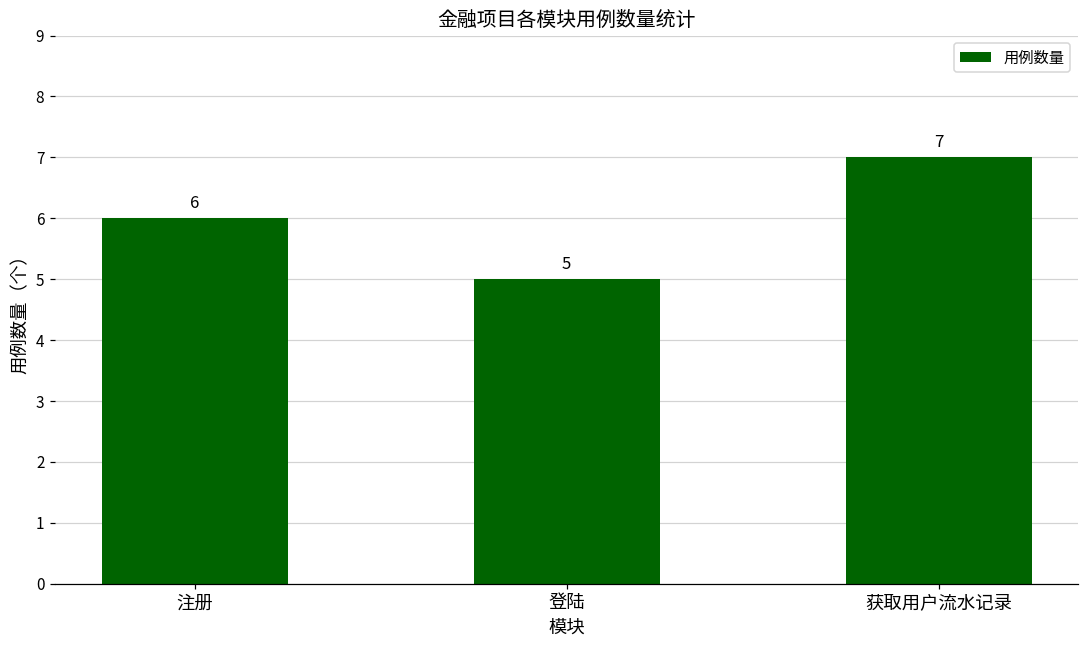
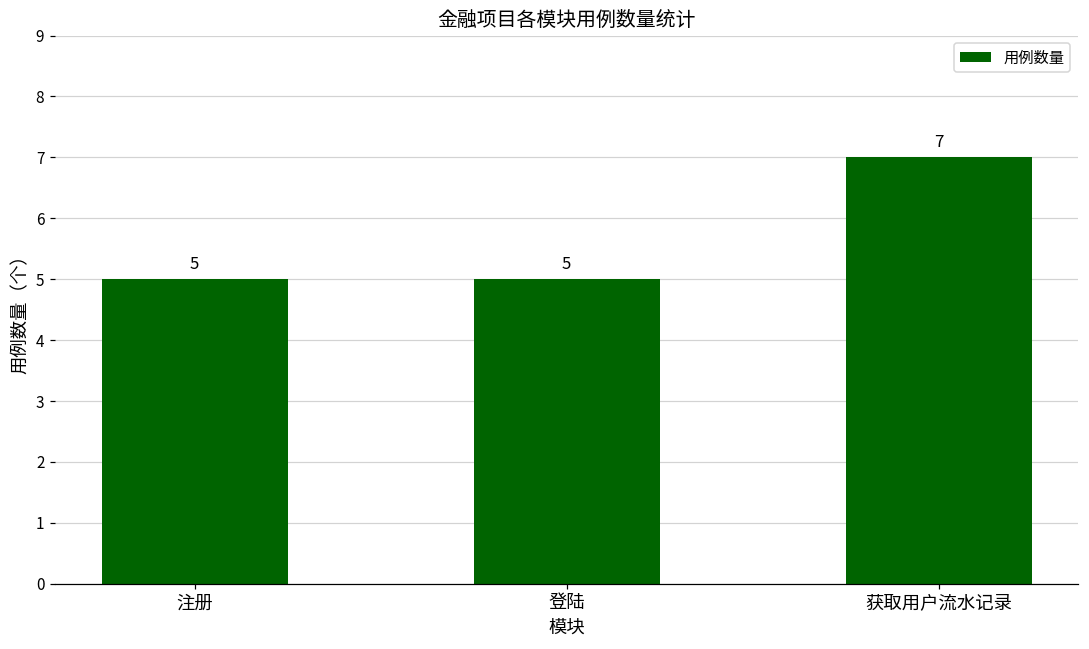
  {
-   "注册": 6,
+   "注册": 5,
    "登陆": 5,
    "获取用户流水记录": 7
  }
